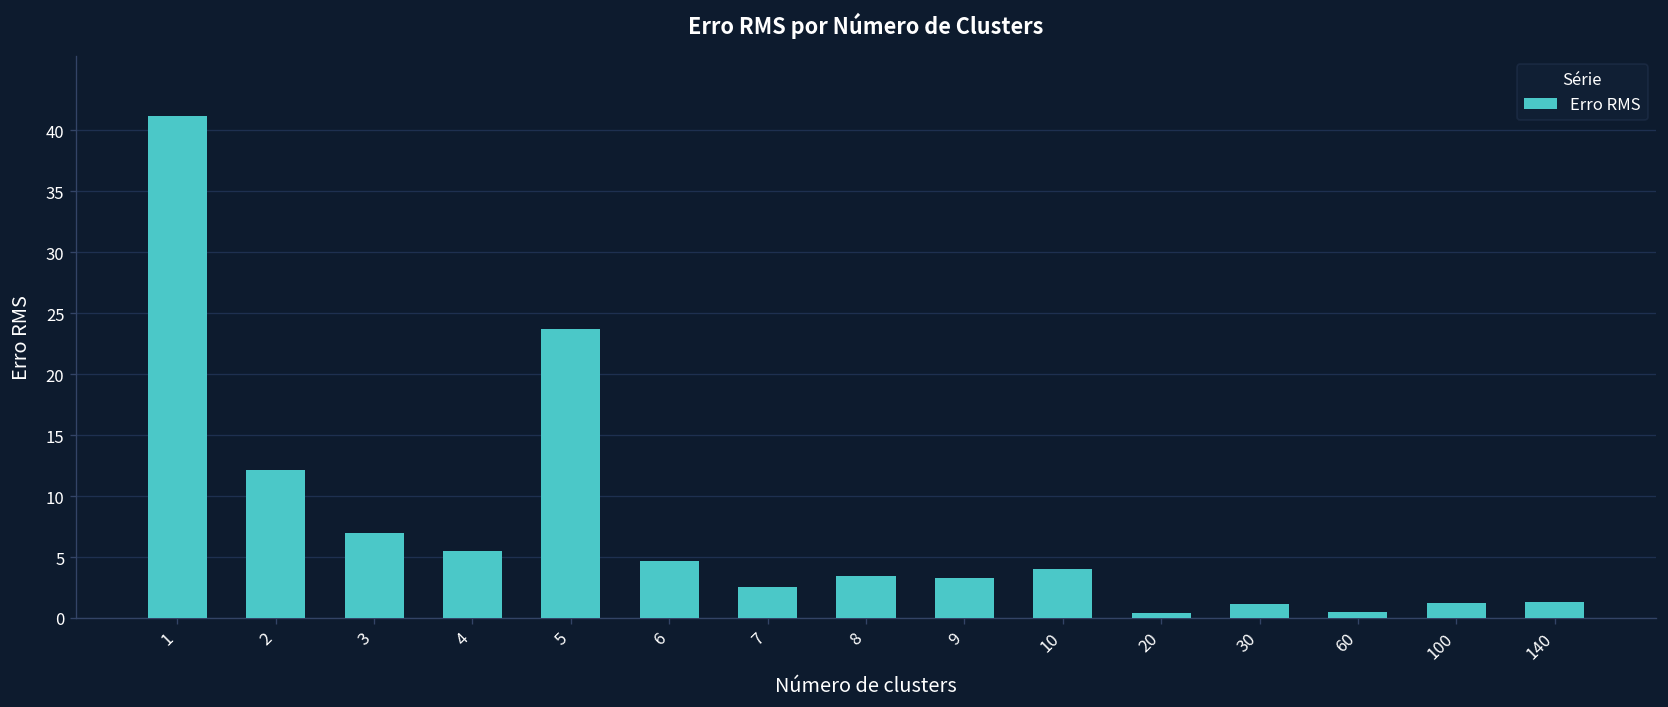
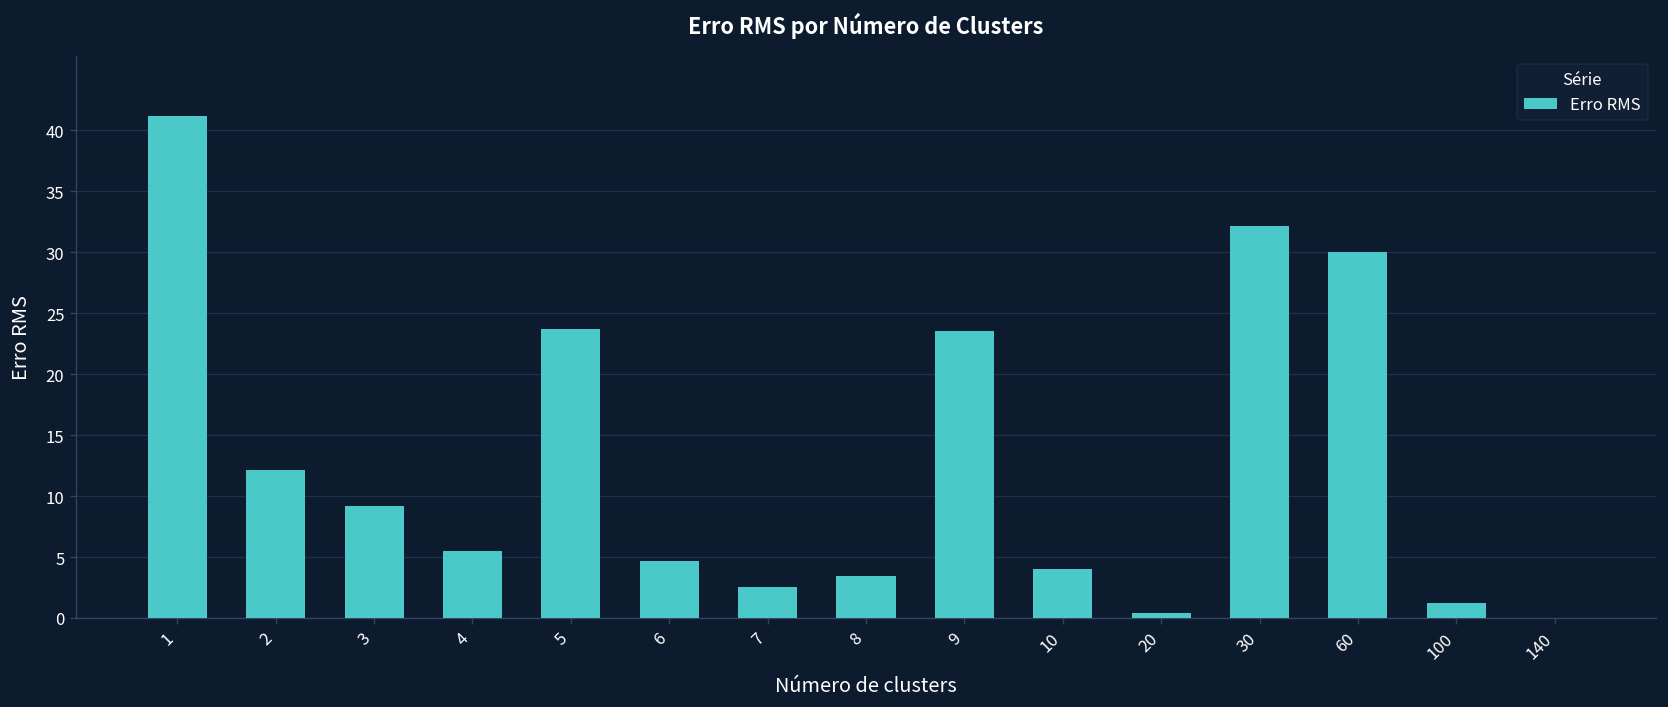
  {
    "1": 41.2,
    "2": 12.1,
-   "3": 7.0,
+   "3": 9.2,
    "4": 5.5,
    "5": 23.7,
    "6": 4.7,
    "7": 2.5,
    "8": 3.4,
-   "9": 3.2,
+   "9": 23.6,
    "10": 4.1,
    "20": 0.4,
-   "30": 1.1,
-   "60": 0.5,
+   "30": 32.2,
+   "60": 30.0,
    "100": 1.2,
-   "140": 1.3
+   "140": 0.0
  }
